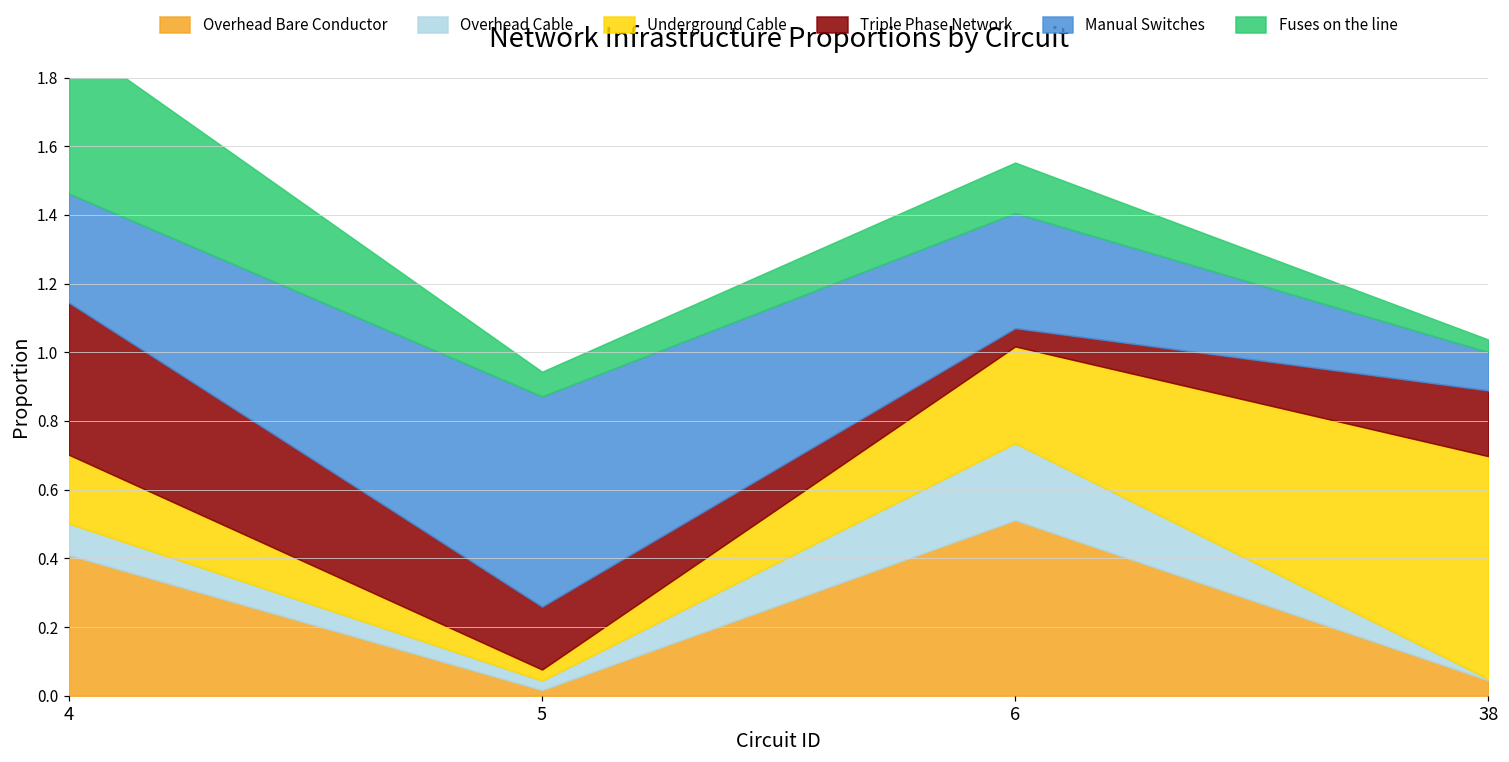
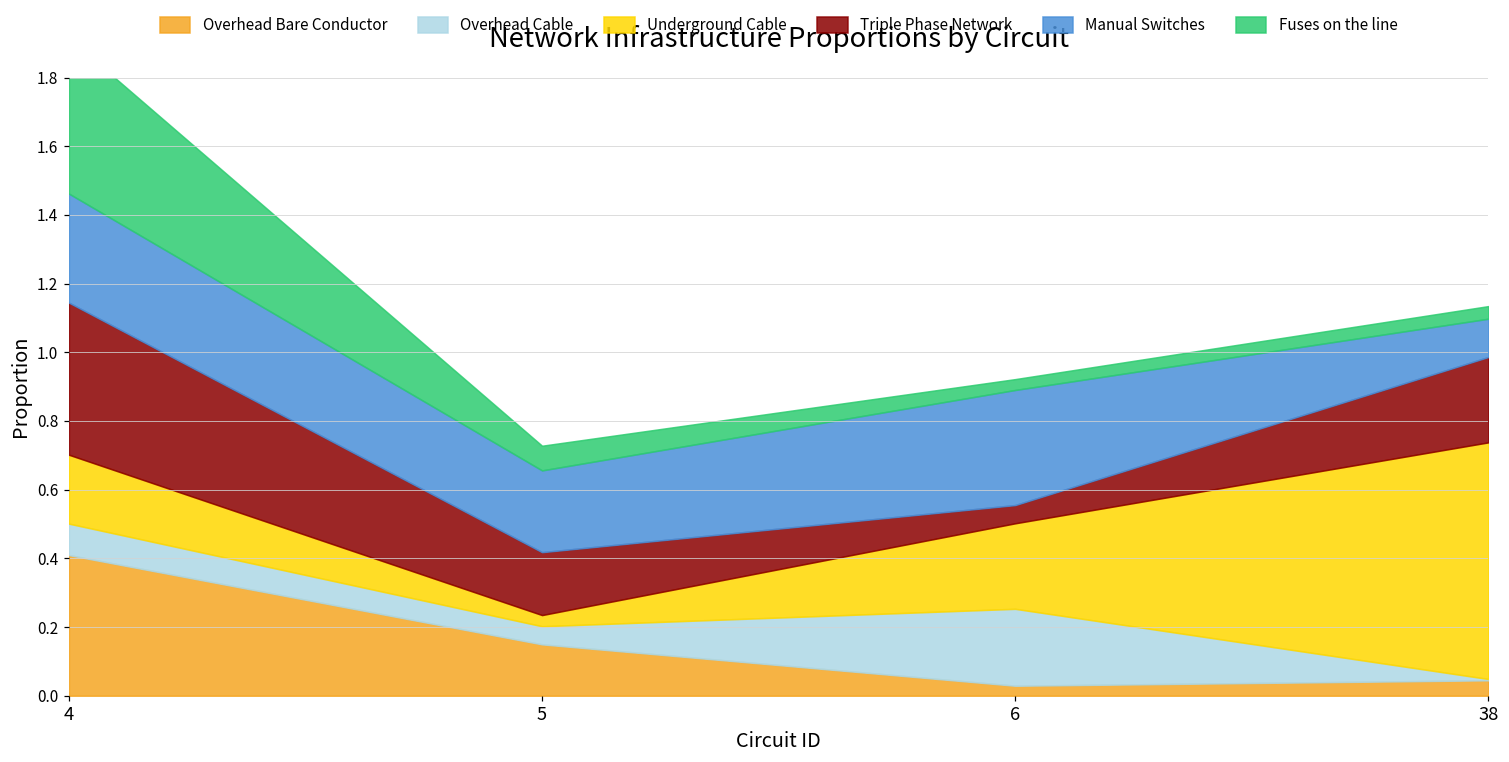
  {
    "Overhead Bare Conductor": {
      "4": 0.41,
-     "5": 0.02,
-     "6": 0.51
+     "5": 0.15,
+     "6": 0.03
    },
    "Overhead Cable": {
      "4": 0.09,
-     "5": 0.03,
+     "5": 0.05,
      "6": 0.22
    },
    "Underground Cable": {
      "4": 0.20,
      "5": 0.03,
-     "6": 0.28,
-     "38": 0.65
+     "6": 0.25,
+     "38": 0.69
    },
    "Triple Phase Network": {
      "4": 0.44,
      "5": 0.18,
      "6": 0.05,
-     "38": 0.19
+     "38": 0.25
    },
    "Manual Switches": {
      "4": 0.32,
-     "5": 0.61,
+     "5": 0.24,
      "6": 0.34,
      "38": 0.11
    },
    "Fuses on the line": {
      "5": 0.07,
-     "6": 0.15,
+     "6": 0.03,
      "38": 0.04
    }
  }
